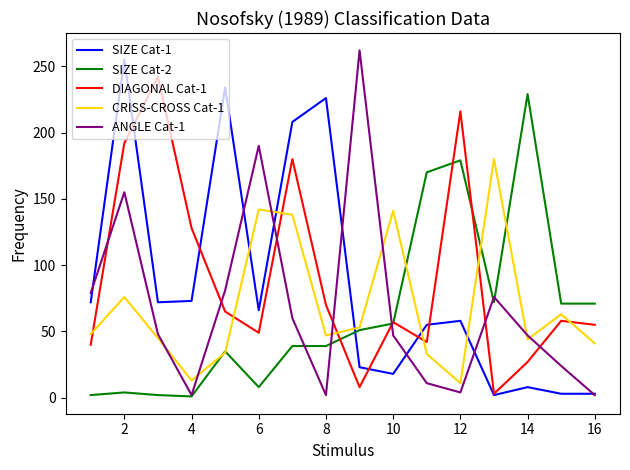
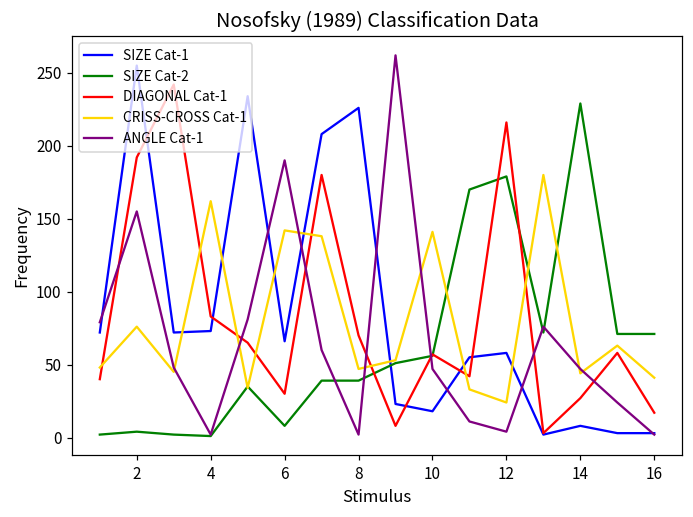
  {
    "SIZE Cat-1": {
      "4": 73,
      "6": 66,
      "8": 226,
      "10": 18,
      "12": 58,
      "14": 8
    },
    "SIZE Cat-2": {
      "2": 4,
      "6": 8,
      "8": 39,
      "12": 179,
      "14": 229,
      "16": 71
    },
    "DIAGONAL Cat-1": {
      "2": 192,
-     "4": 128,
-     "6": 49,
+     "4": 83,
+     "6": 30,
      "8": 70,
      "12": 216,
      "14": 27,
-     "16": 55
+     "16": 17
    },
    "CRISS-CROSS Cat-1": {
      "2": 76,
-     "4": 13,
+     "4": 162,
      "6": 142,
      "8": 47,
      "10": 141,
-     "12": 11,
+     "12": 24,
      "14": 44,
      "16": 41
    },
    "ANGLE Cat-1": {
      "2": 155,
      "6": 190,
      "8": 2,
      "10": 47,
      "12": 4,
      "14": 47
    }
  }
